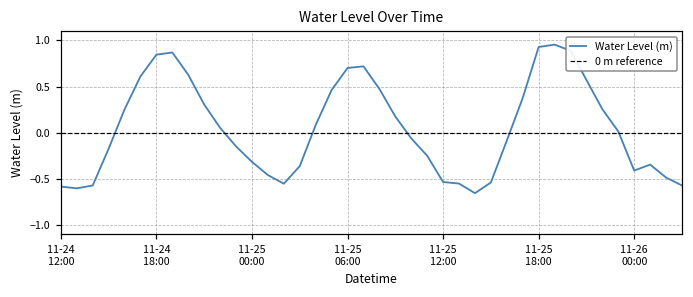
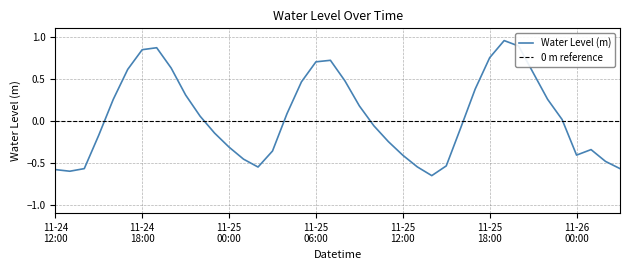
  {
    "11-24 12:00": -0.6,
    "11-24 18:00": 0.8,
    "11-25 00:00": -0.3,
    "11-25 06:00": 0.7,
-   "11-25 12:00": -0.5,
-   "11-25 18:00": 0.9,
+   "11-25 12:00": -0.4,
+   "11-25 18:00": 0.8,
    "11-26 00:00": -0.4
  }
